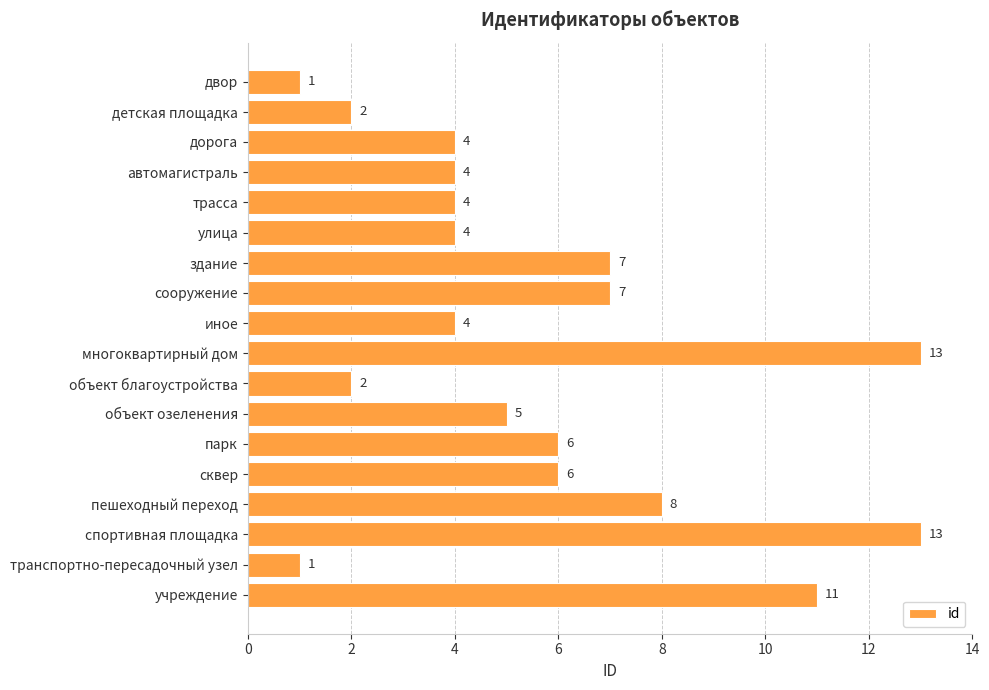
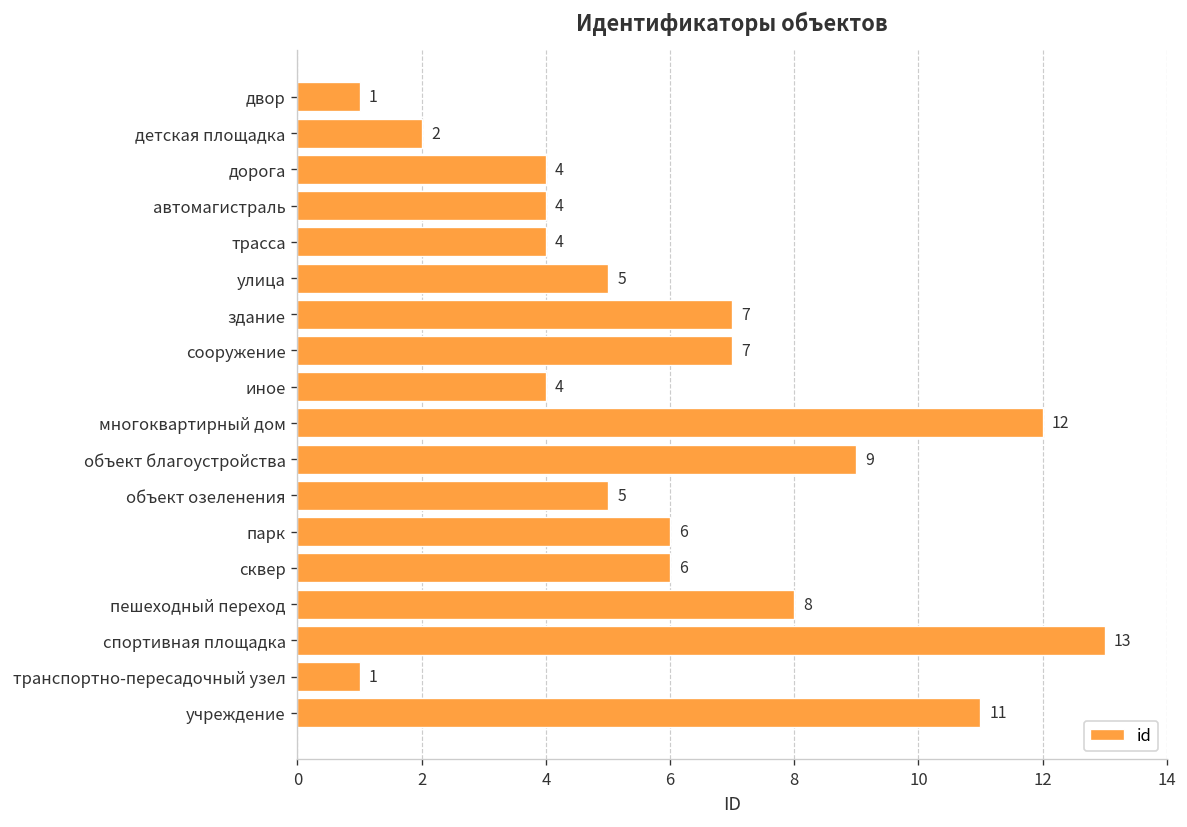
  {
    "двор": 1,
    "детская площадка": 2,
    "дорога": 4,
    "автомагистраль": 4,
    "трасса": 4,
-   "улица": 4,
+   "улица": 5,
    "здание": 7,
    "сооружение": 7,
    "иное": 4,
-   "многоквартирный дом": 13,
-   "объект благоустройства": 2,
+   "многоквартирный дом": 12,
+   "объект благоустройства": 9,
    "объект озеленения": 5,
    "парк": 6,
    "сквер": 6,
    "пешеходный переход": 8,
    "спортивная площадка": 13,
    "транспортно-пересадочный узел": 1,
    "учреждение": 11
  }
